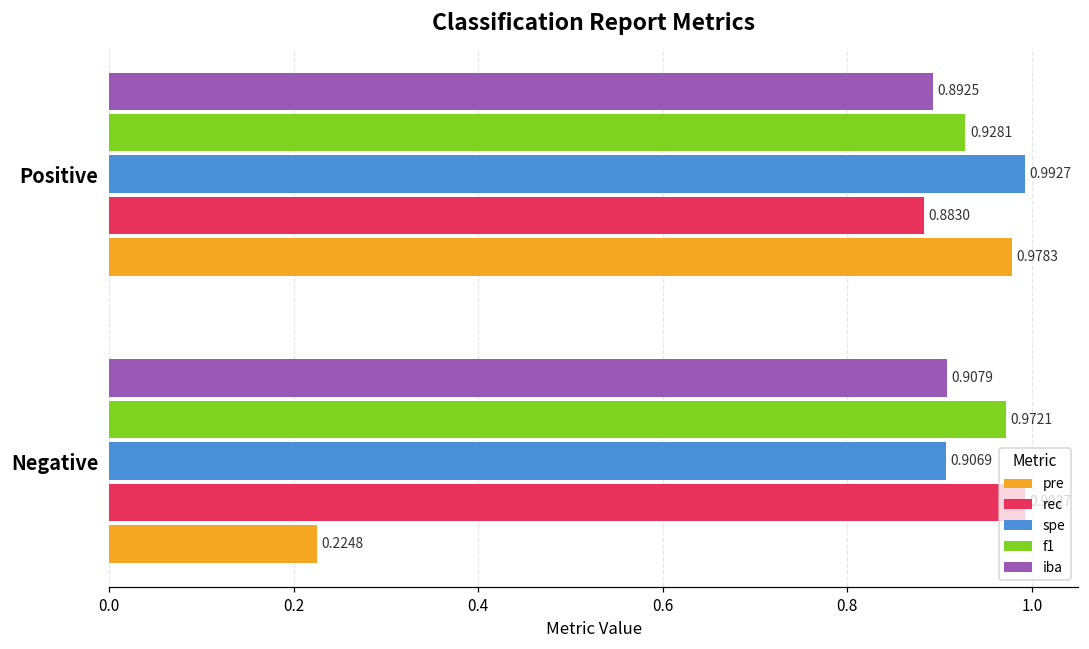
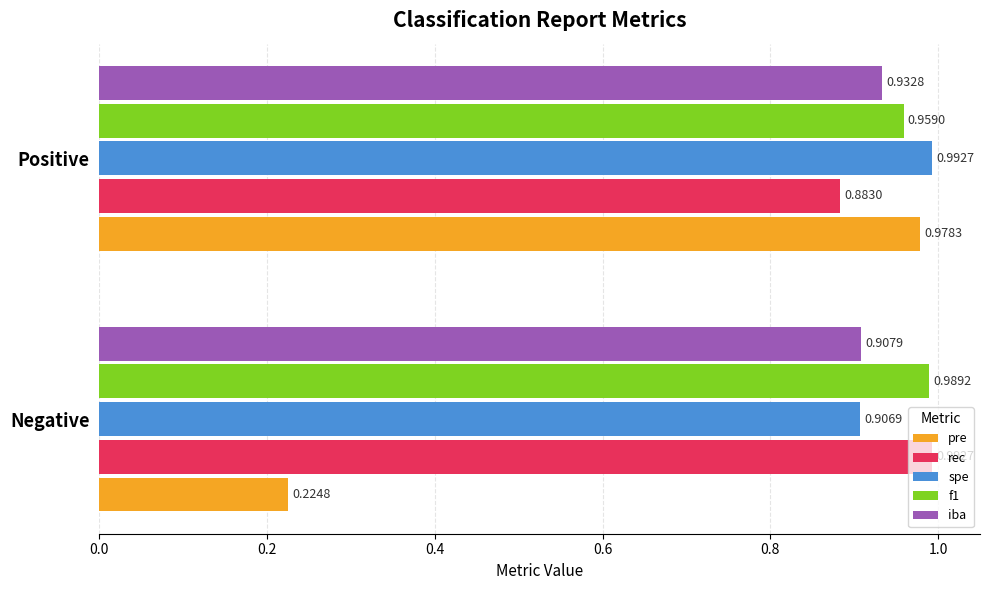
  {
    "pre": {
      "Positive": 0.9783,
      "Negative": 0.2248
    },
    "rec": {
      "Positive": 0.8830
    },
    "spe": {
      "Positive": 0.9927,
      "Negative": 0.9069
    },
    "f1": {
-     "Positive": 0.9281,
-     "Negative": 0.9721
+     "Positive": 0.9590,
+     "Negative": 0.9892
    },
    "iba": {
-     "Positive": 0.8925,
+     "Positive": 0.9328,
      "Negative": 0.9079
    }
  }
